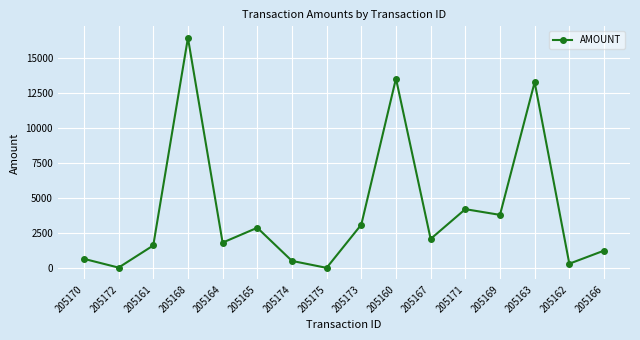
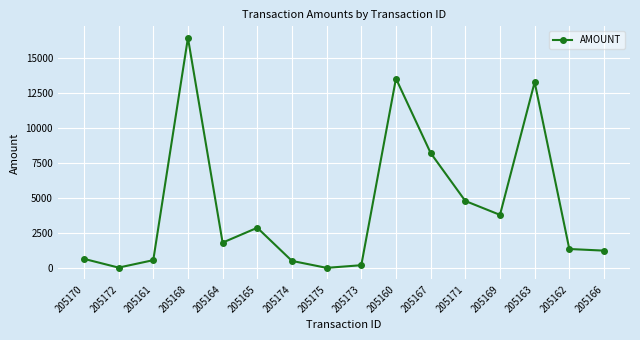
  {
    "205170": 600,
    "205172": 0,
-   "205161": 1600,
+   "205161": 600,
    "205168": 16500,
    "205164": 1800,
    "205165": 2900,
    "205174": 500,
    "205175": 0,
-   "205173": 3100,
+   "205173": 200,
    "205160": 13600,
-   "205167": 2100,
-   "205171": 4200,
+   "205167": 8200,
+   "205171": 4800,
    "205169": 3800,
    "205163": 13300,
-   "205162": 300,
+   "205162": 1400,
    "205166": 1200
  }
